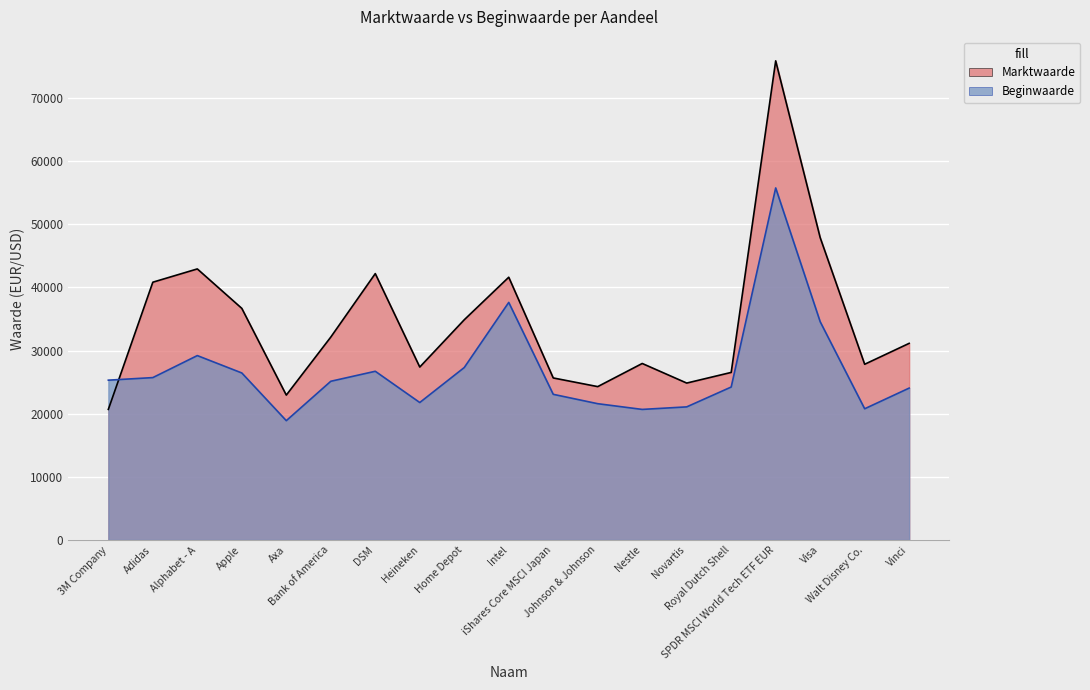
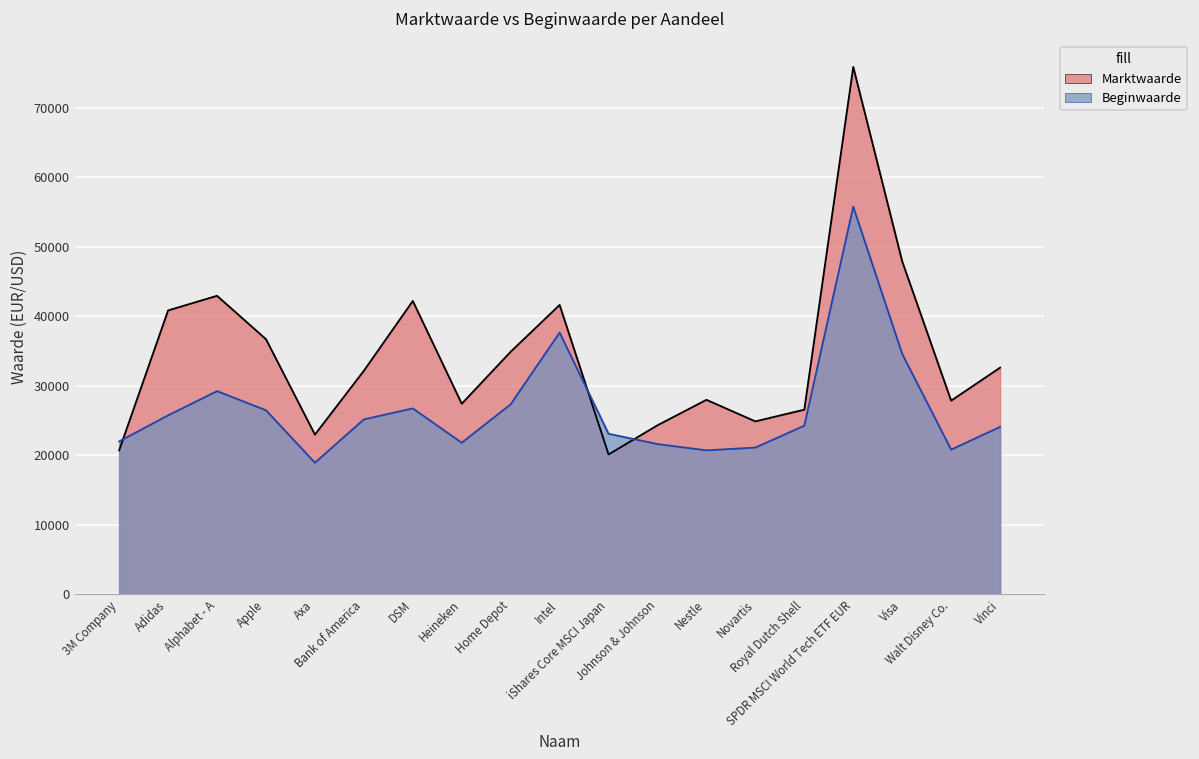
  {
    "Marktwaarde": {
      "3M Company": 21000,
      "Adidas": 41000,
      "Alphabet - A": 43000,
      "Apple": 37000,
      "Axa": 23000,
      "Bank of America": 32000,
      "DSM": 42000,
      "Heineken": 27000,
      "Home Depot": 35000,
      "Intel": 42000,
-     "iShares Core MSCI Japan": 26000,
+     "iShares Core MSCI Japan": 20000,
      "Johnson & Johnson": 24000,
      "Nestle": 28000,
      "Novartis": 25000,
      "Royal Dutch Shell": 27000,
      "SPDR MSCI World Tech ETF EUR": 76000,
      "Visa": 48000,
      "Walt Disney Co.": 28000,
-     "Vinci": 31000
+     "Vinci": 33000
    },
    "Beginwaarde": {
-     "3M Company": 25000,
+     "3M Company": 22000,
      "Adidas": 26000,
      "Alphabet - A": 29000,
      "Apple": 26000,
      "Axa": 19000,
      "Bank of America": 25000,
      "DSM": 27000,
      "Heineken": 22000,
      "Home Depot": 27000,
      "Intel": 38000,
      "iShares Core MSCI Japan": 23000,
      "Johnson & Johnson": 22000,
      "Nestle": 21000,
      "Novartis": 21000,
      "Royal Dutch Shell": 24000,
      "SPDR MSCI World Tech ETF EUR": 56000,
      "Visa": 35000,
      "Walt Disney Co.": 21000,
      "Vinci": 24000
    }
  }
